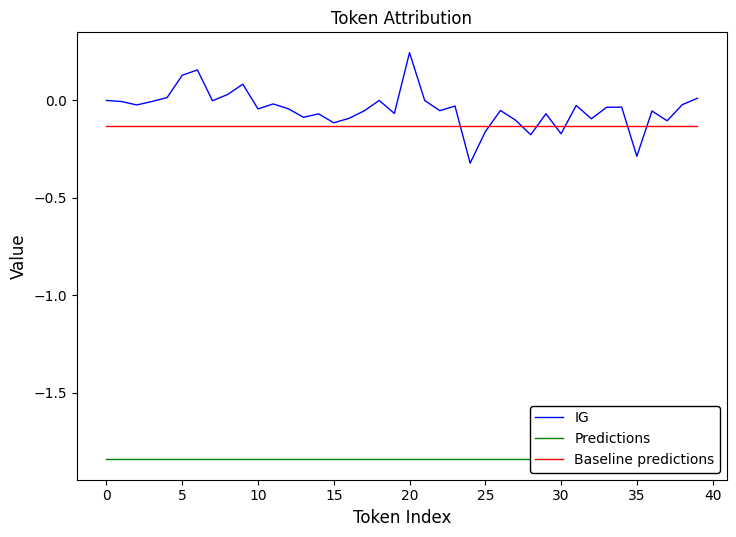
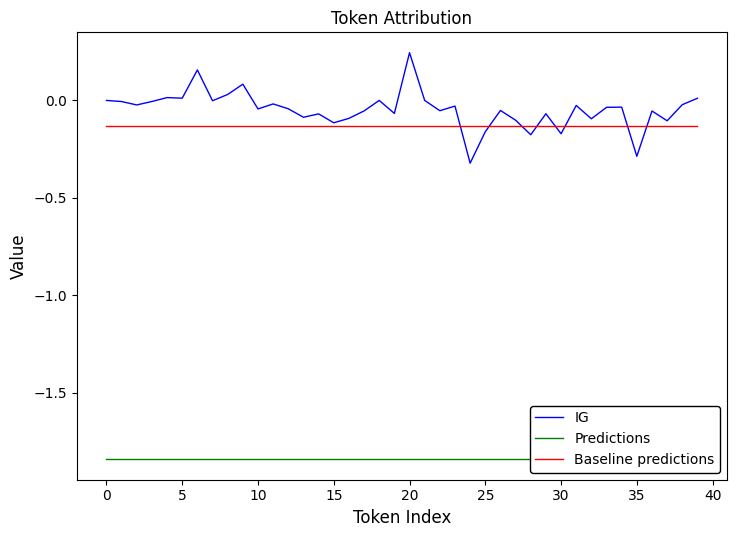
  {
    "IG": {
      "0": 0.00,
-     "5": 0.13,
+     "5": 0.01,
      "10": -0.04,
      "15": -0.11,
      "20": 0.25,
      "25": -0.16,
      "30": -0.17,
      "35": -0.29
    },
    "Predictions": {
      "0": -1.84,
      "5": -1.84,
      "10": -1.84,
      "15": -1.84,
      "20": -1.84,
      "25": -1.84
    },
    "Baseline predictions": {
      "0": -0.13,
      "5": -0.13,
      "10": -0.13,
      "15": -0.13,
      "20": -0.13,
      "25": -0.13,
      "30": -0.13,
      "35": -0.13
    }
  }
